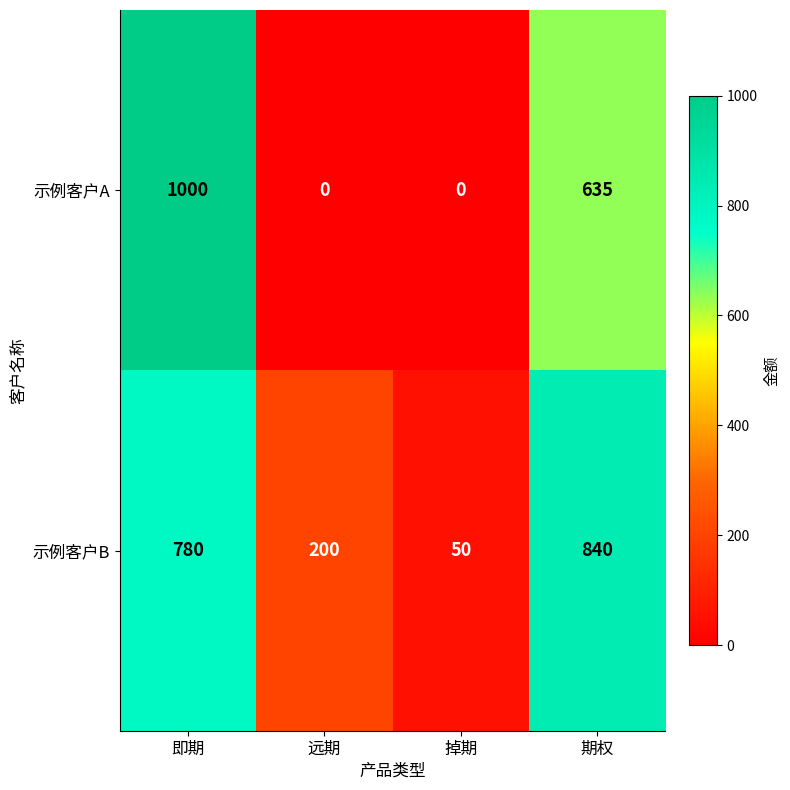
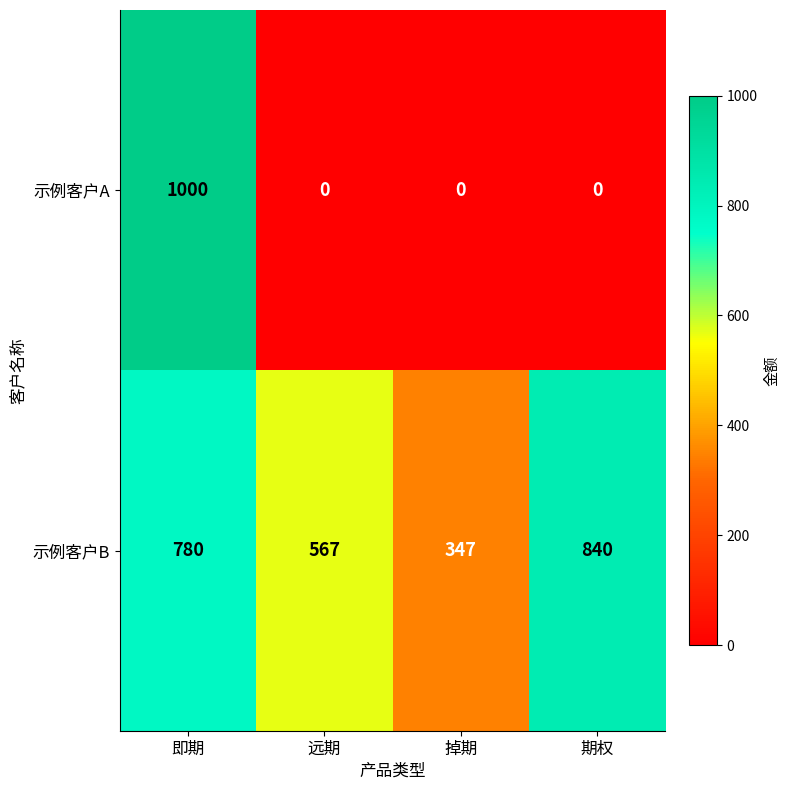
  {
    "示例客户A": {
      "即期": 1000,
      "远期": 0,
      "掉期": 0,
-     "期权": 635
+     "期权": 0
    },
    "示例客户B": {
      "即期": 780,
-     "远期": 200,
-     "掉期": 50,
+     "远期": 567,
+     "掉期": 347,
      "期权": 840
    }
  }
